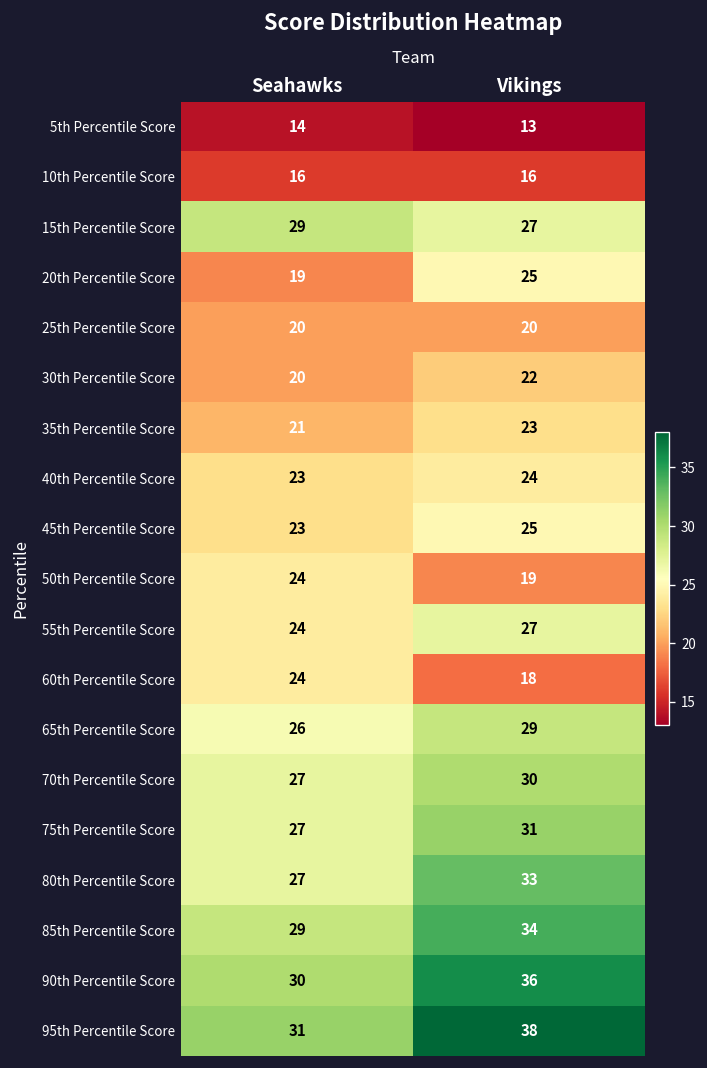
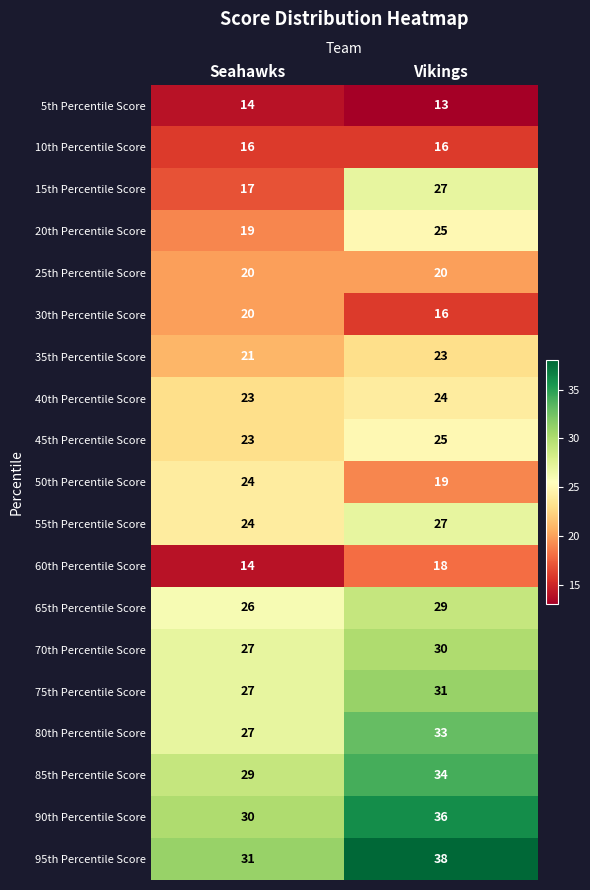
  {
    "5th Percentile Score": {
      "Seahawks": 14,
      "Vikings": 13
    },
    "10th Percentile Score": {
      "Seahawks": 16,
      "Vikings": 16
    },
    "15th Percentile Score": {
-     "Seahawks": 29,
+     "Seahawks": 17,
      "Vikings": 27
    },
    "20th Percentile Score": {
      "Seahawks": 19,
      "Vikings": 25
    },
    "25th Percentile Score": {
      "Seahawks": 20,
      "Vikings": 20
    },
    "30th Percentile Score": {
      "Seahawks": 20,
-     "Vikings": 22
+     "Vikings": 16
    },
    "35th Percentile Score": {
      "Seahawks": 21,
      "Vikings": 23
    },
    "40th Percentile Score": {
      "Seahawks": 23,
      "Vikings": 24
    },
    "45th Percentile Score": {
      "Seahawks": 23,
      "Vikings": 25
    },
    "50th Percentile Score": {
      "Seahawks": 24,
      "Vikings": 19
    },
    "55th Percentile Score": {
      "Seahawks": 24,
      "Vikings": 27
    },
    "60th Percentile Score": {
-     "Seahawks": 24,
+     "Seahawks": 14,
      "Vikings": 18
    },
    "65th Percentile Score": {
      "Seahawks": 26,
      "Vikings": 29
    },
    "70th Percentile Score": {
      "Seahawks": 27,
      "Vikings": 30
    },
    "75th Percentile Score": {
      "Seahawks": 27,
      "Vikings": 31
    },
    "80th Percentile Score": {
      "Seahawks": 27,
      "Vikings": 33
    },
    "85th Percentile Score": {
      "Seahawks": 29,
      "Vikings": 34
    },
    "90th Percentile Score": {
      "Seahawks": 30,
      "Vikings": 36
    },
    "95th Percentile Score": {
      "Seahawks": 31,
      "Vikings": 38
    }
  }
